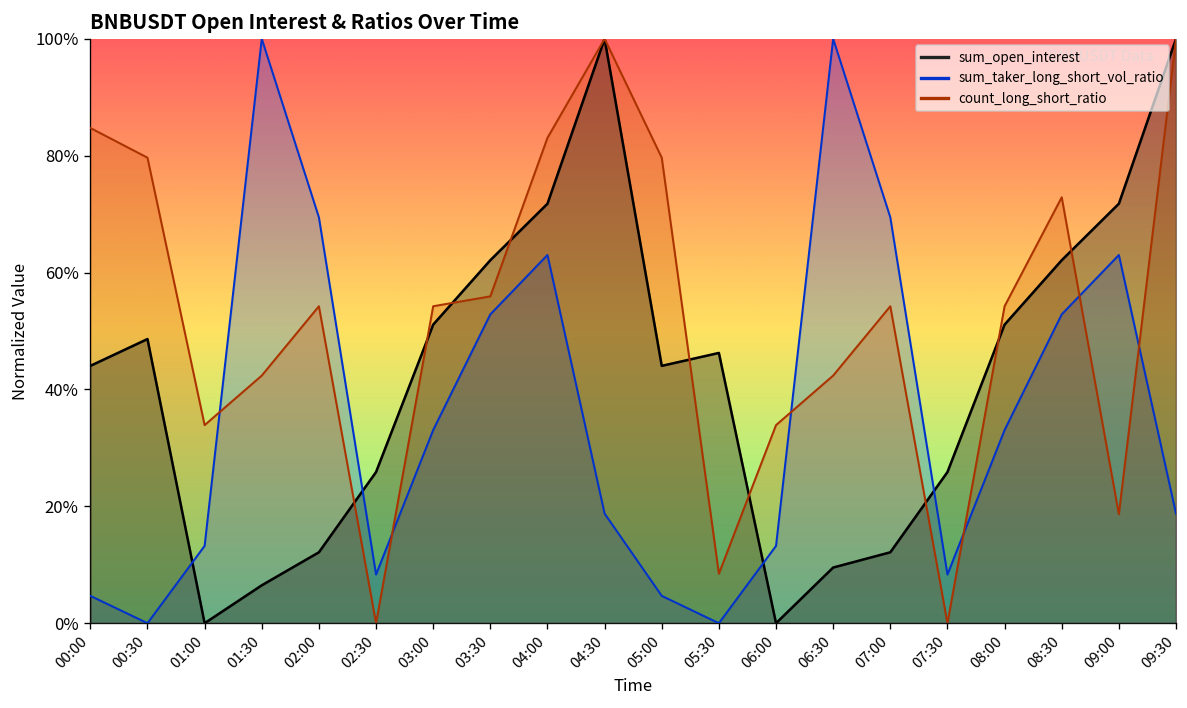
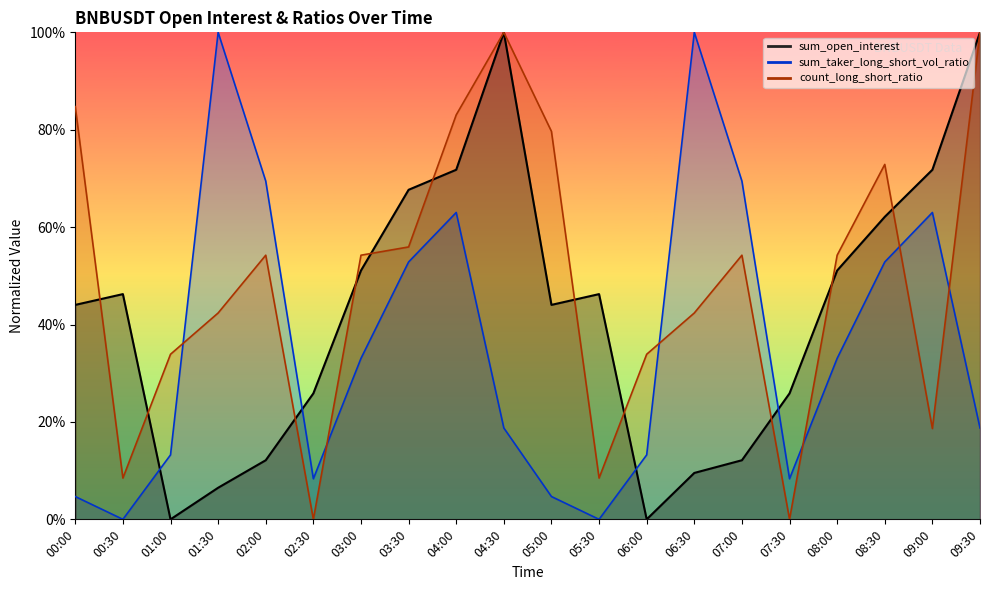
  {
    "sum_open_interest": {
      "00:00": "44%",
-     "00:30": "49%",
+     "00:30": "46%",
      "01:00": "0%",
      "01:30": "6%",
      "02:00": "12%",
      "02:30": "26%",
      "03:00": "51%",
-     "03:30": "62%",
+     "03:30": "68%",
      "04:00": "72%",
      "05:00": "44%",
      "05:30": "46%",
      "06:00": "0%",
      "06:30": "10%",
      "07:00": "12%",
      "07:30": "26%",
      "08:00": "51%",
      "08:30": "62%",
      "09:00": "72%"
    },
    "count_long_short_ratio": {
      "00:00": "85%",
-     "00:30": "80%",
+     "00:30": "8%",
      "01:00": "34%",
      "01:30": "42%",
      "02:00": "54%",
      "02:30": "0%",
      "03:00": "54%",
      "03:30": "56%",
      "04:00": "83%",
      "05:00": "80%",
      "05:30": "8%",
      "06:00": "34%",
      "06:30": "42%",
      "07:00": "54%",
      "07:30": "0%",
      "08:00": "54%",
      "08:30": "73%",
      "09:00": "19%"
    }
  }
